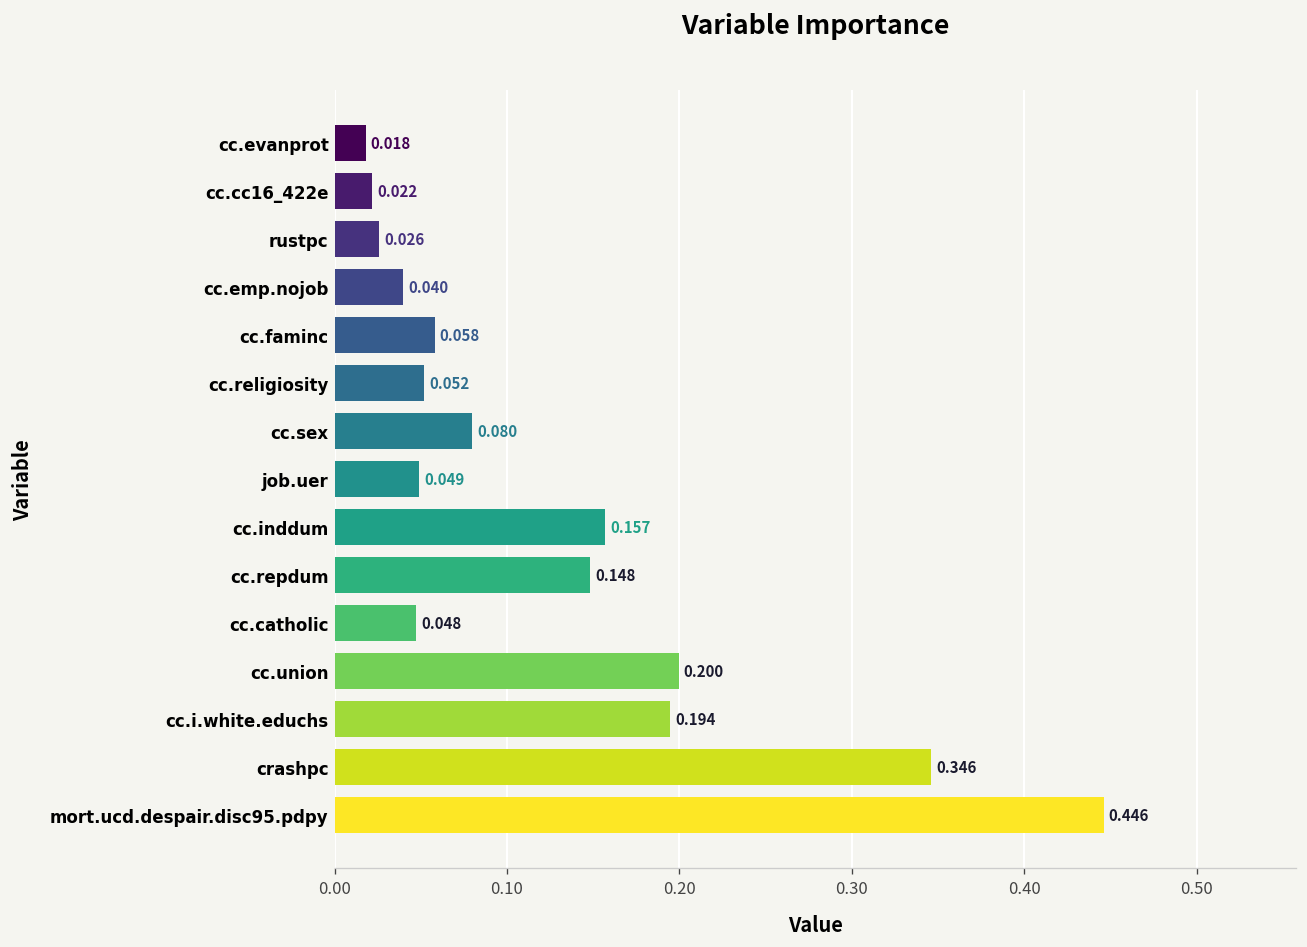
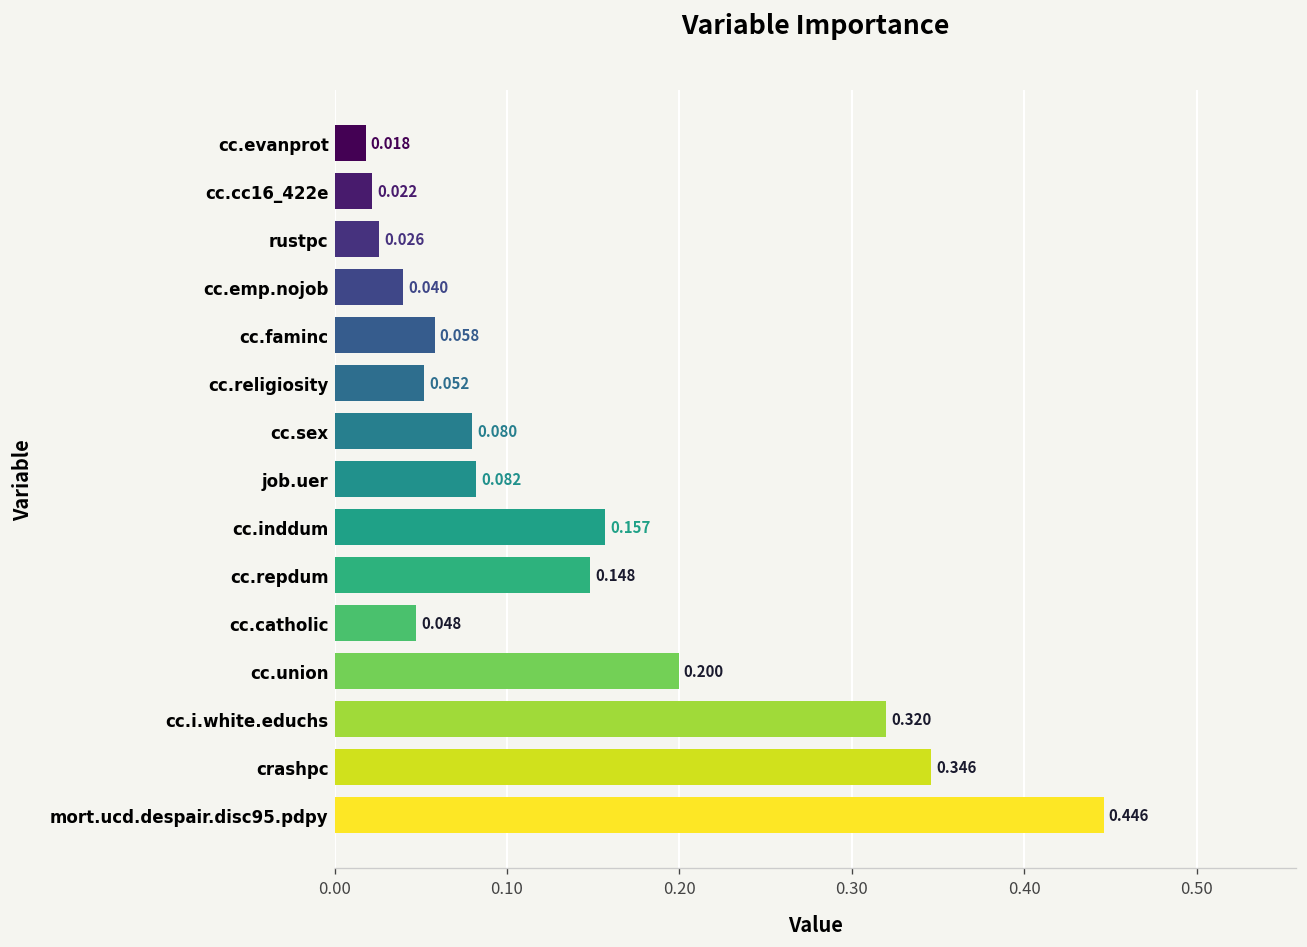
  {
    "cc.evanprot": 0.018,
    "cc.cc16_422e": 0.022,
    "rustpc": 0.026,
    "cc.emp.nojob": 0.040,
    "cc.faminc": 0.058,
    "cc.religiosity": 0.052,
    "cc.sex": 0.080,
-   "job.uer": 0.049,
+   "job.uer": 0.082,
    "cc.inddum": 0.157,
    "cc.repdum": 0.148,
    "cc.catholic": 0.048,
    "cc.union": 0.200,
-   "cc.i.white.educhs": 0.194,
+   "cc.i.white.educhs": 0.320,
    "crashpc": 0.346,
    "mort.ucd.despair.disc95.pdpy": 0.446
  }
